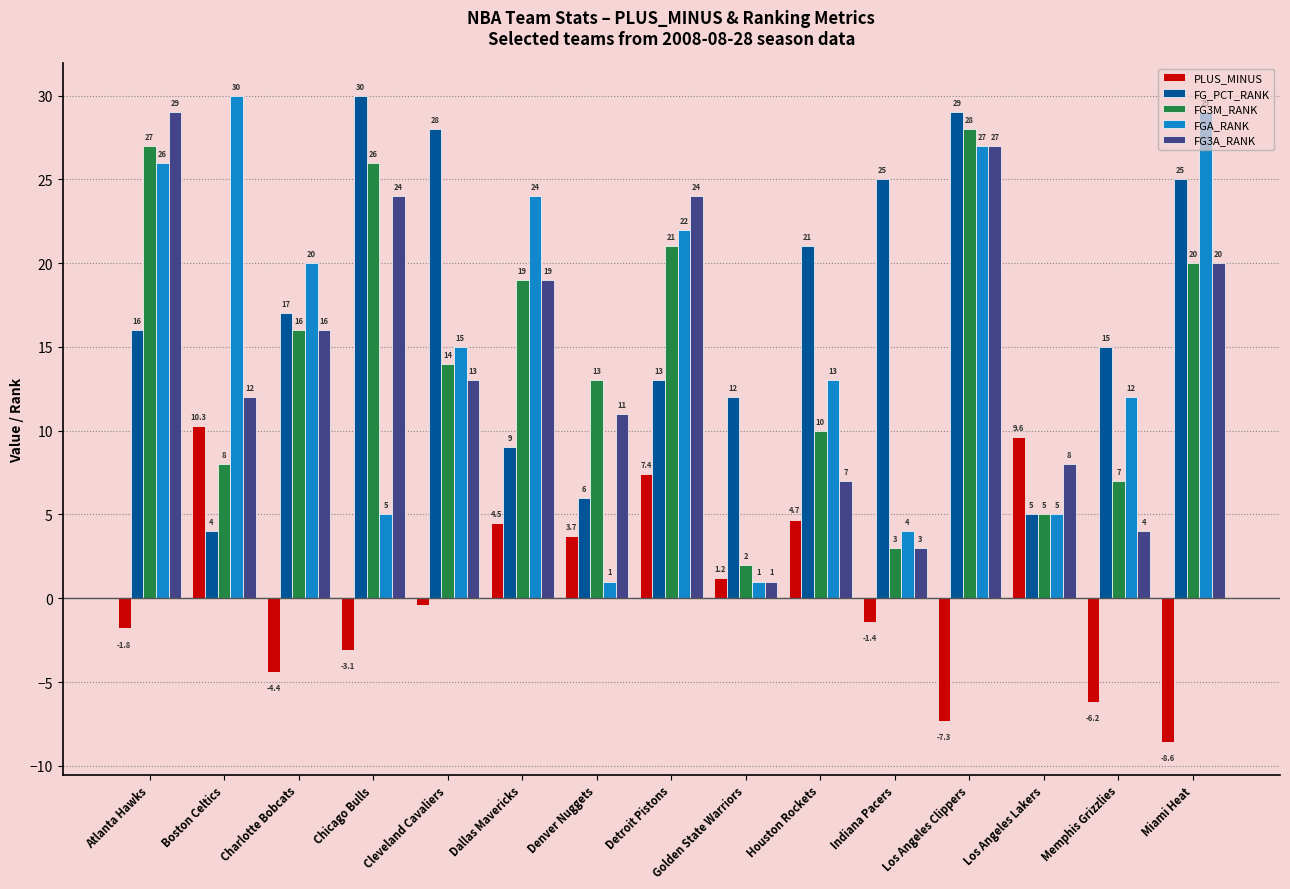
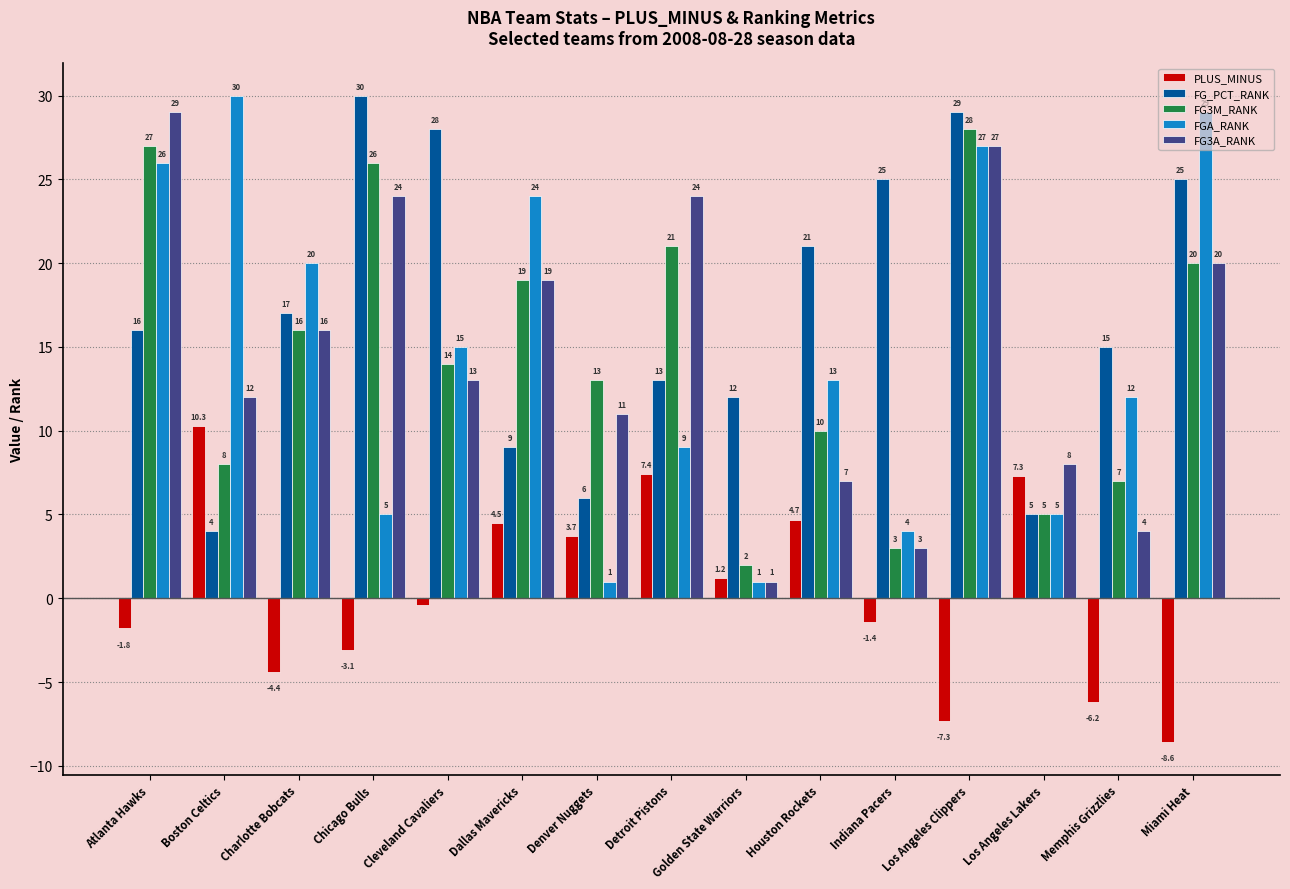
  {
    "PLUS_MINUS": {
      "Atlanta Hawks": -1.8,
      "Boston Celtics": 10.3,
      "Charlotte Bobcats": -4.4,
      "Chicago Bulls": -3.1,
      "Dallas Mavericks": 4.5,
      "Denver Nuggets": 3.7,
      "Detroit Pistons": 7.4,
      "Golden State Warriors": 1.2,
      "Houston Rockets": 4.7,
      "Indiana Pacers": -1.4,
      "Los Angeles Clippers": -7.3,
-     "Los Angeles Lakers": 9.6,
+     "Los Angeles Lakers": 7.3,
      "Memphis Grizzlies": -6.2,
      "Miami Heat": -8.6
    },
    "FG_PCT_RANK": {
      "Atlanta Hawks": 16,
      "Boston Celtics": 4,
      "Charlotte Bobcats": 17,
      "Chicago Bulls": 30,
      "Cleveland Cavaliers": 28,
      "Dallas Mavericks": 9,
      "Denver Nuggets": 6,
      "Detroit Pistons": 13,
      "Golden State Warriors": 12,
      "Houston Rockets": 21,
      "Indiana Pacers": 25,
      "Los Angeles Clippers": 29,
      "Los Angeles Lakers": 5,
      "Memphis Grizzlies": 15,
      "Miami Heat": 25
    },
    "FG3M_RANK": {
      "Atlanta Hawks": 27,
      "Boston Celtics": 8,
      "Charlotte Bobcats": 16,
      "Chicago Bulls": 26,
      "Cleveland Cavaliers": 14,
      "Dallas Mavericks": 19,
      "Denver Nuggets": 13,
      "Detroit Pistons": 21,
      "Golden State Warriors": 2,
      "Houston Rockets": 10,
      "Indiana Pacers": 3,
      "Los Angeles Clippers": 28,
      "Los Angeles Lakers": 5,
      "Memphis Grizzlies": 7,
      "Miami Heat": 20
    },
    "FGA_RANK": {
      "Atlanta Hawks": 26,
      "Boston Celtics": 30,
      "Charlotte Bobcats": 20,
      "Chicago Bulls": 5,
      "Cleveland Cavaliers": 15,
      "Dallas Mavericks": 24,
      "Denver Nuggets": 1,
-     "Detroit Pistons": 22,
+     "Detroit Pistons": 9,
      "Golden State Warriors": 1,
      "Houston Rockets": 13,
      "Indiana Pacers": 4,
      "Los Angeles Clippers": 27,
      "Los Angeles Lakers": 5,
      "Memphis Grizzlies": 12
    },
    "FG3A_RANK": {
      "Atlanta Hawks": 29,
      "Boston Celtics": 12,
      "Charlotte Bobcats": 16,
      "Chicago Bulls": 24,
      "Cleveland Cavaliers": 13,
      "Dallas Mavericks": 19,
      "Denver Nuggets": 11,
      "Detroit Pistons": 24,
      "Golden State Warriors": 1,
      "Houston Rockets": 7,
      "Indiana Pacers": 3,
      "Los Angeles Clippers": 27,
      "Los Angeles Lakers": 8,
      "Memphis Grizzlies": 4,
      "Miami Heat": 20
    }
  }
